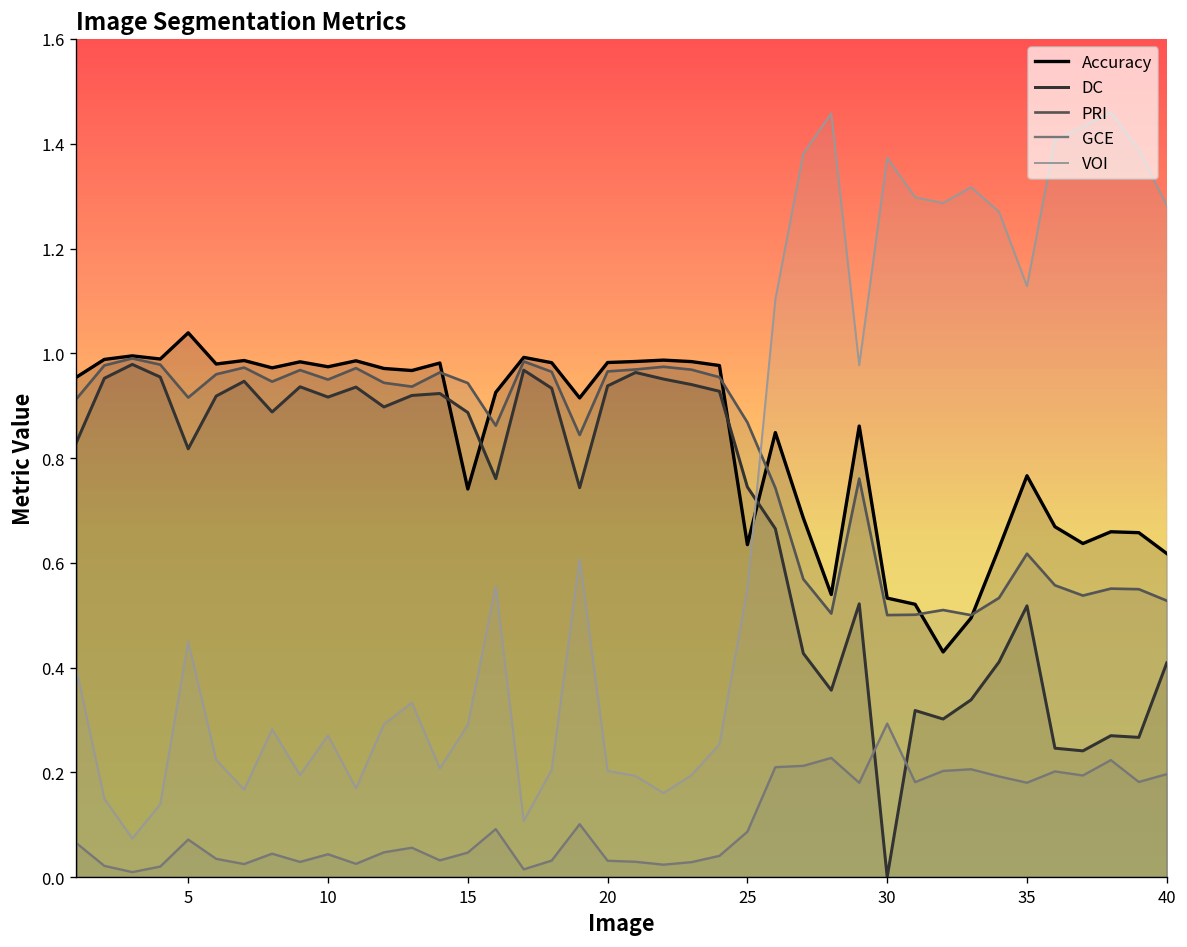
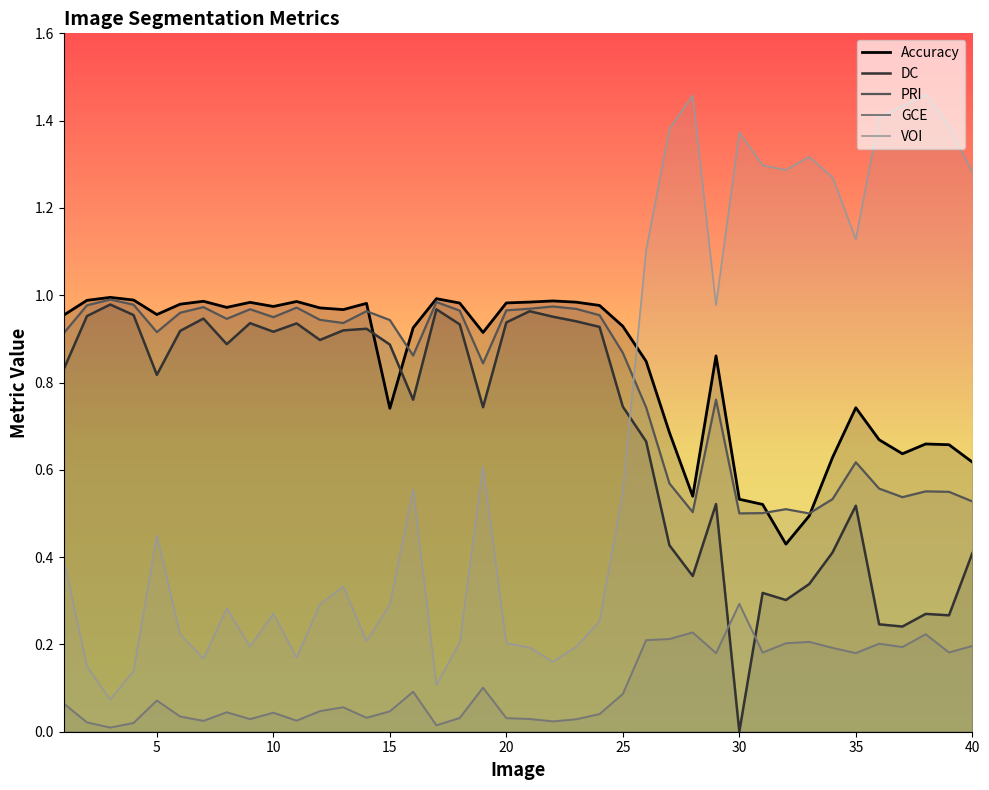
  {
    "Accuracy": {
-     "5": 1.04,
+     "5": 0.96,
      "10": 0.97,
      "15": 0.74,
      "20": 0.98,
-     "25": 0.63,
+     "25": 0.93,
      "30": 0.53,
-     "35": 0.77,
+     "35": 0.74,
      "40": 0.62
    }
  }
